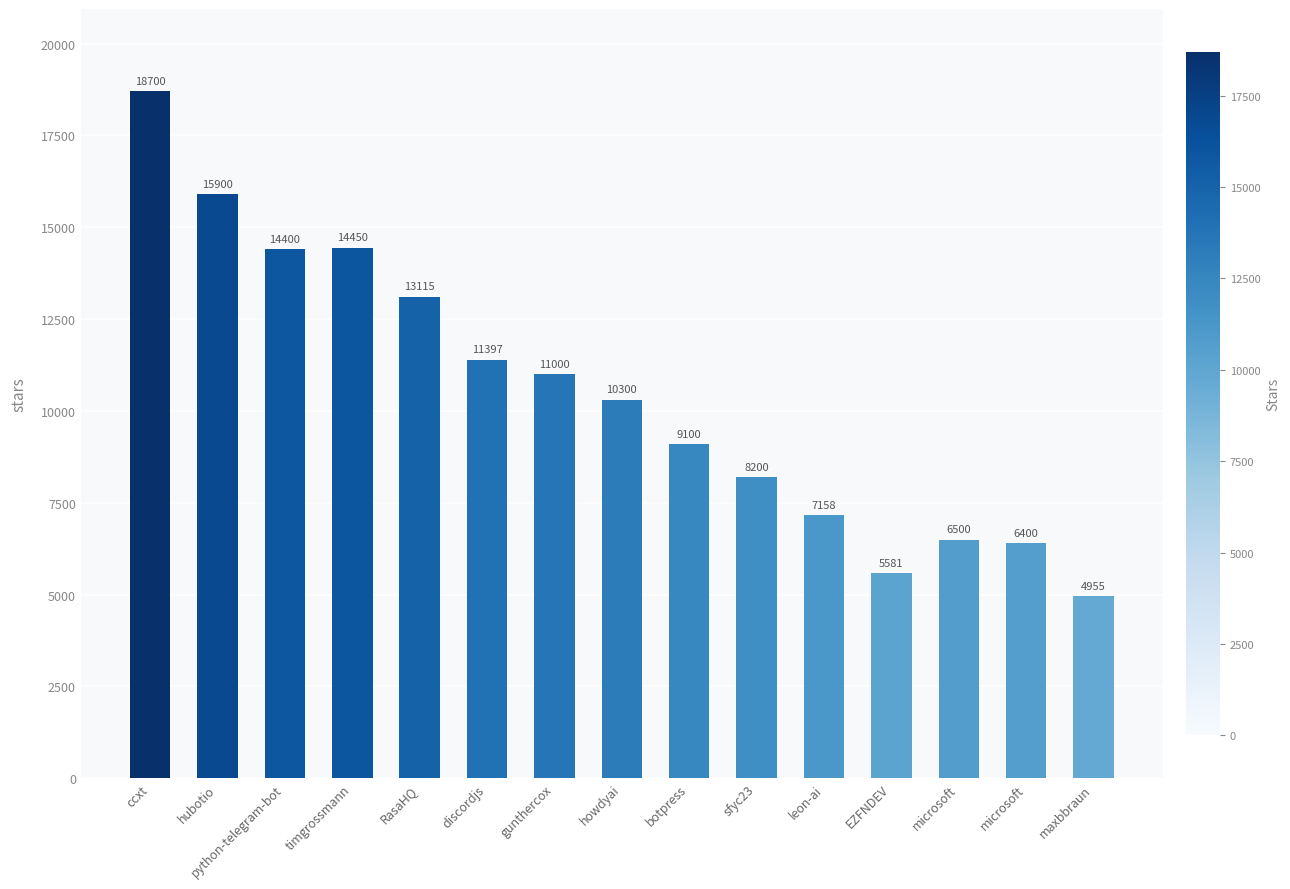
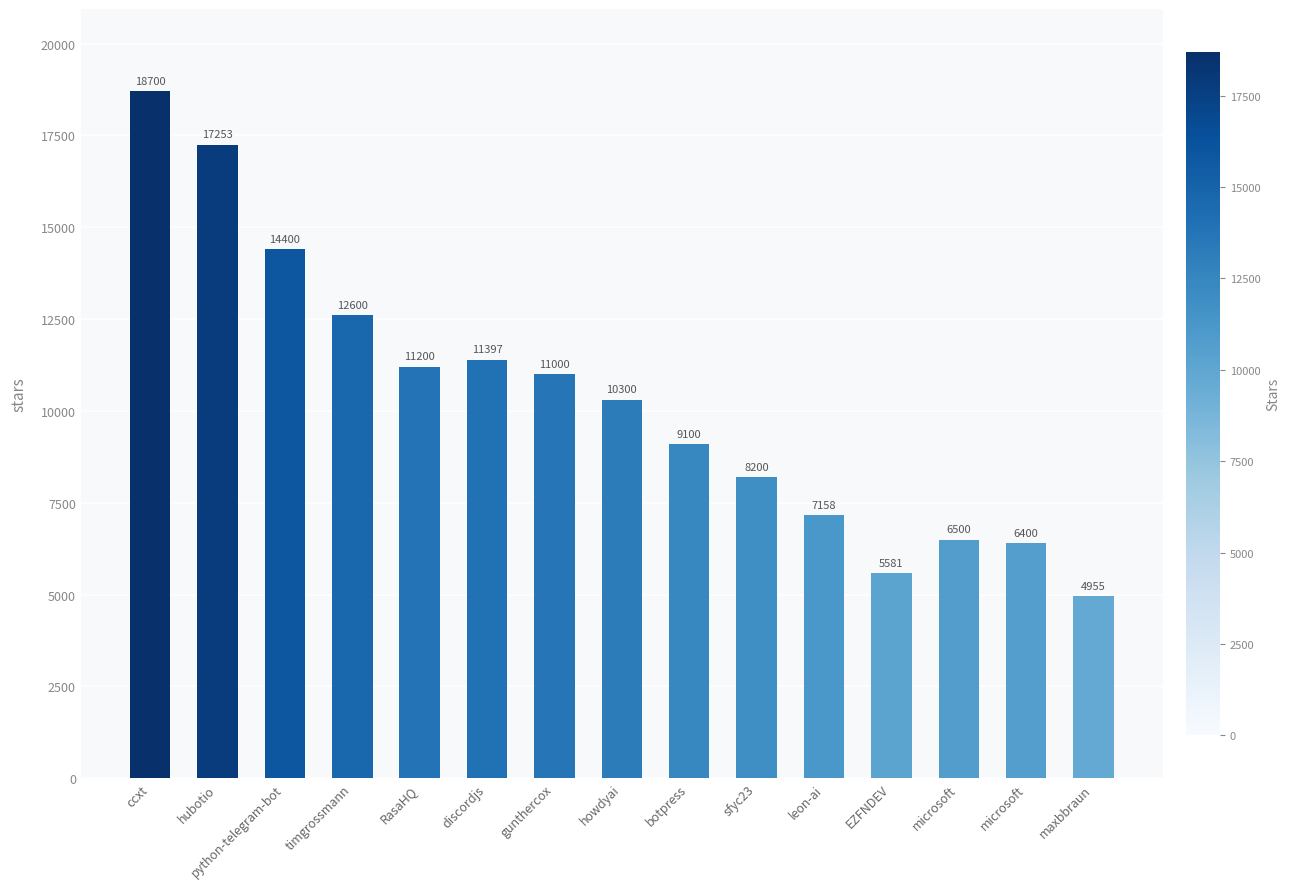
  {
    "ccxt": 18700,
-   "hubotio": 15900,
+   "hubotio": 17253,
    "python-telegram-bot": 14400,
-   "timgrossmann": 14450,
-   "RasaHQ": 13115,
+   "timgrossmann": 12600,
+   "RasaHQ": 11200,
    "discordjs": 11397,
    "gunthercox": 11000,
    "howdyai": 10300,
    "botpress": 9100,
    "sfyc23": 8200,
    "leon-ai": 7158,
    "EZFNDEV": 5581,
    "maxbbraun": 4955
  }
